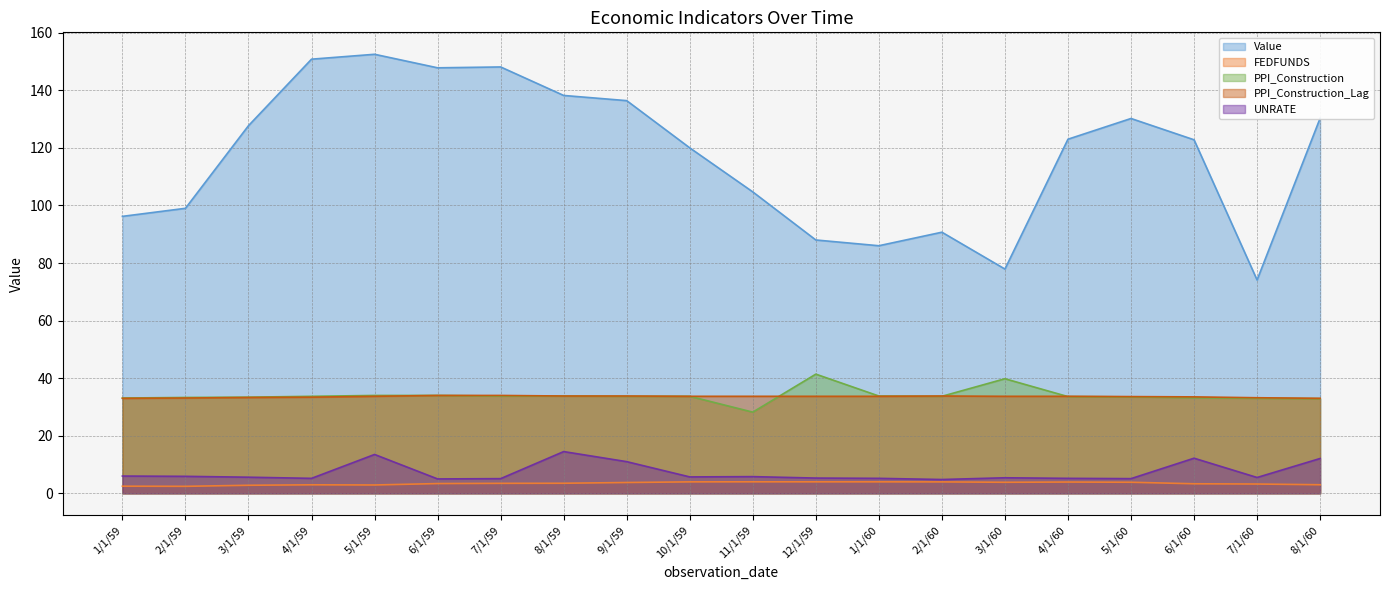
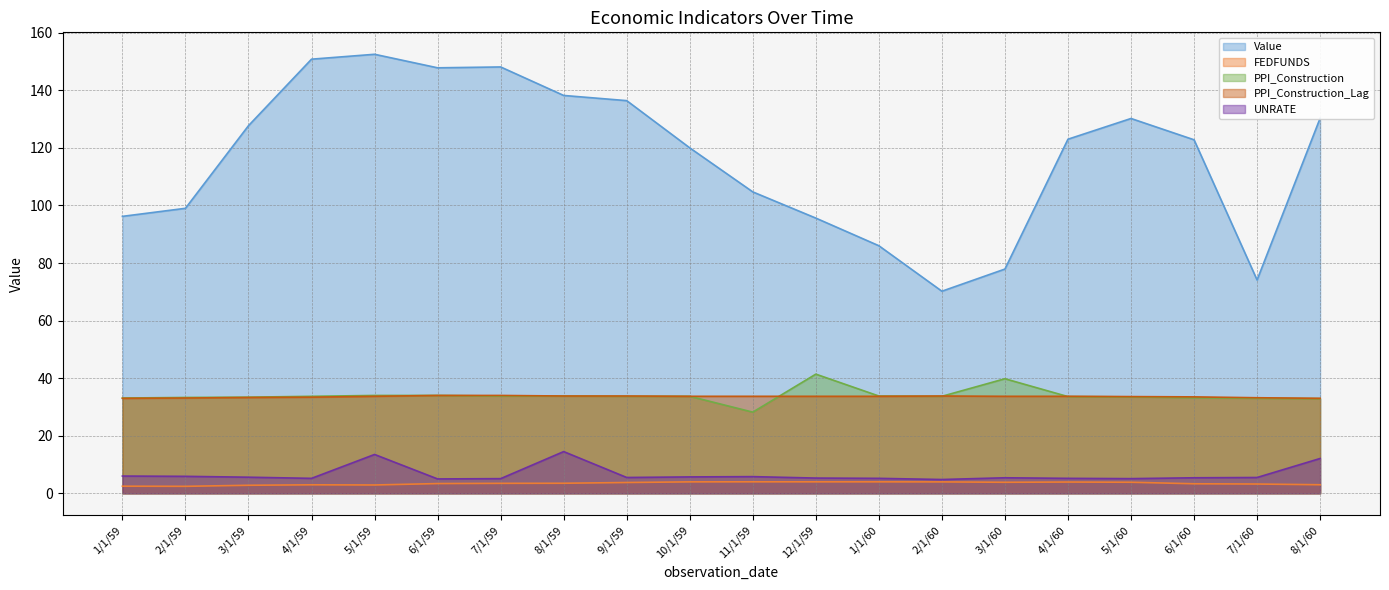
  {
    "Value": {
      "1/1/59": 96,
      "2/1/59": 99,
      "3/1/59": 128,
      "4/1/59": 151,
      "5/1/59": 153,
      "6/1/59": 148,
      "7/1/59": 148,
      "8/1/59": 138,
      "9/1/59": 136,
      "10/1/59": 120,
      "11/1/59": 105,
-     "12/1/59": 88,
+     "12/1/59": 96,
      "1/1/60": 86,
-     "2/1/60": 91,
+     "2/1/60": 70,
      "3/1/60": 78,
      "4/1/60": 123,
      "5/1/60": 130,
      "6/1/60": 123,
      "7/1/60": 74
    },
    "PPI_Construction": {
      "11/1/59": 28,
      "12/1/59": 41,
      "3/1/60": 40
    },
    "UNRATE": {
      "1/1/59": 6,
      "2/1/59": 6,
      "3/1/59": 6,
      "4/1/59": 5,
      "5/1/59": 14,
      "6/1/59": 5,
      "7/1/59": 5,
      "8/1/59": 15,
-     "9/1/59": 11,
+     "9/1/59": 6,
      "10/1/59": 6,
      "11/1/59": 6,
      "12/1/59": 5,
      "1/1/60": 5,
      "3/1/60": 5,
      "4/1/60": 5,
      "5/1/60": 5,
-     "6/1/60": 12,
+     "6/1/60": 5,
      "7/1/60": 6,
      "8/1/60": 12
    }
  }
